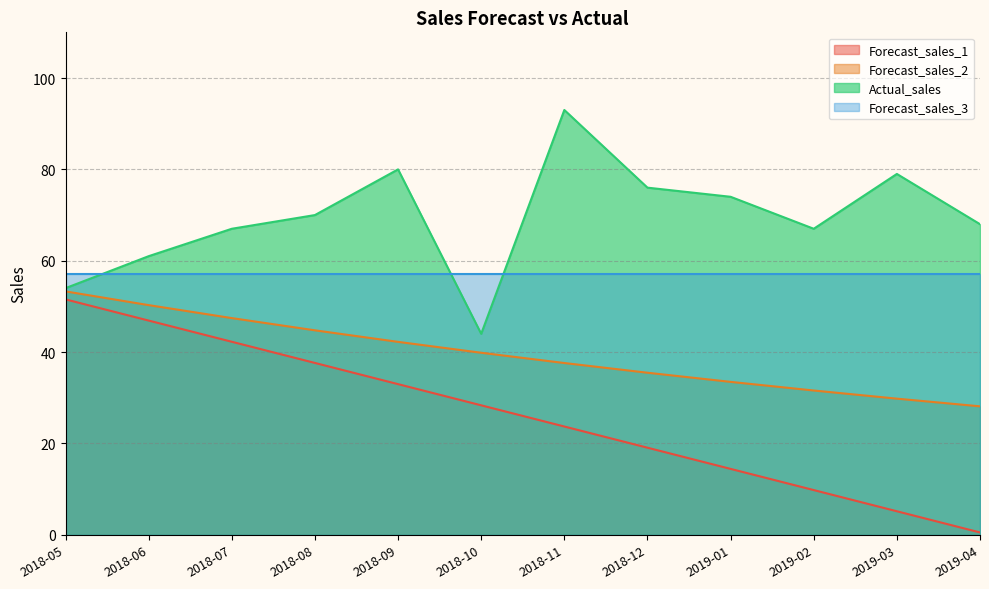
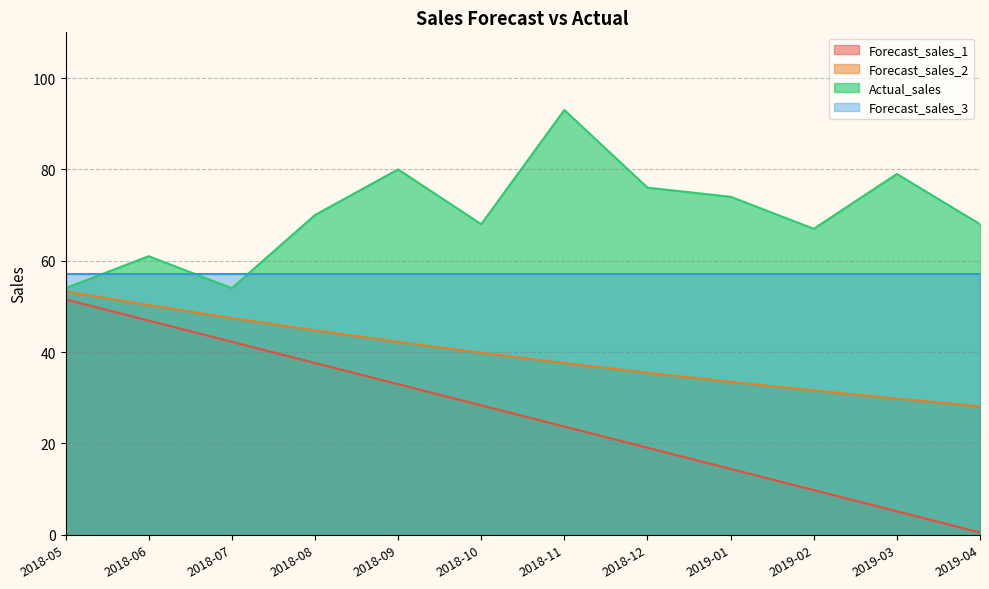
  {
    "Actual_sales": {
      "2018-05": 54,
      "2018-06": 61,
-     "2018-07": 67,
+     "2018-07": 54,
      "2018-08": 70,
      "2018-09": 80,
-     "2018-10": 44,
+     "2018-10": 68,
      "2018-11": 93,
      "2018-12": 76,
      "2019-01": 74,
      "2019-02": 67,
      "2019-03": 79,
      "2019-04": 68
    },
    "Forecast_sales_3": {
      "2018-05": 57,
      "2018-06": 57,
      "2018-07": 57,
      "2018-08": 57,
      "2018-09": 57,
      "2018-10": 57,
      "2018-11": 57,
      "2018-12": 57,
      "2019-01": 57,
      "2019-02": 57,
      "2019-03": 57,
      "2019-04": 57
    }
  }
